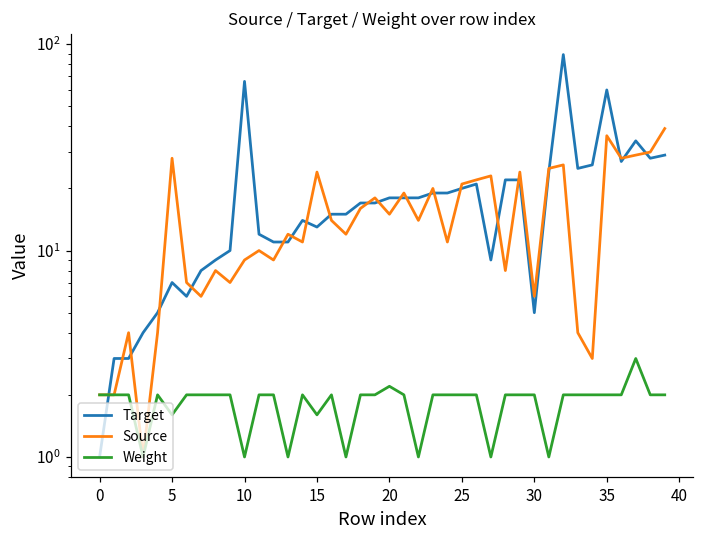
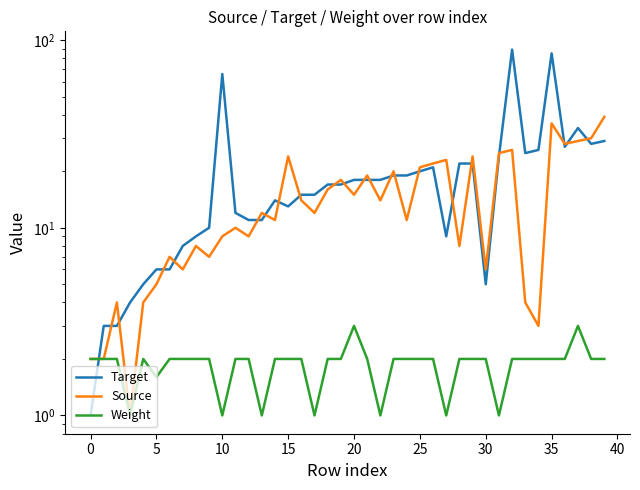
  {
    "Target": {
-     "5": 7,
+     "5": 6,
      "10": 66,
      "15": 13,
      "20": 18,
      "25": 20,
      "30": 5,
-     "35": 60
+     "35": 90
    },
    "Source": {
-     "5": 28,
+     "5": 5,
      "10": 9,
      "15": 24,
      "20": 15,
      "25": 21,
      "30": 6,
      "35": 36
    },
    "Weight": {
      "10": 1.0,
-     "15": 1.6,
-     "20": 2.2,
+     "15": 2.0,
+     "20": 3.0,
      "25": 2.0,
      "30": 2.0,
      "35": 2.0
    }
  }
